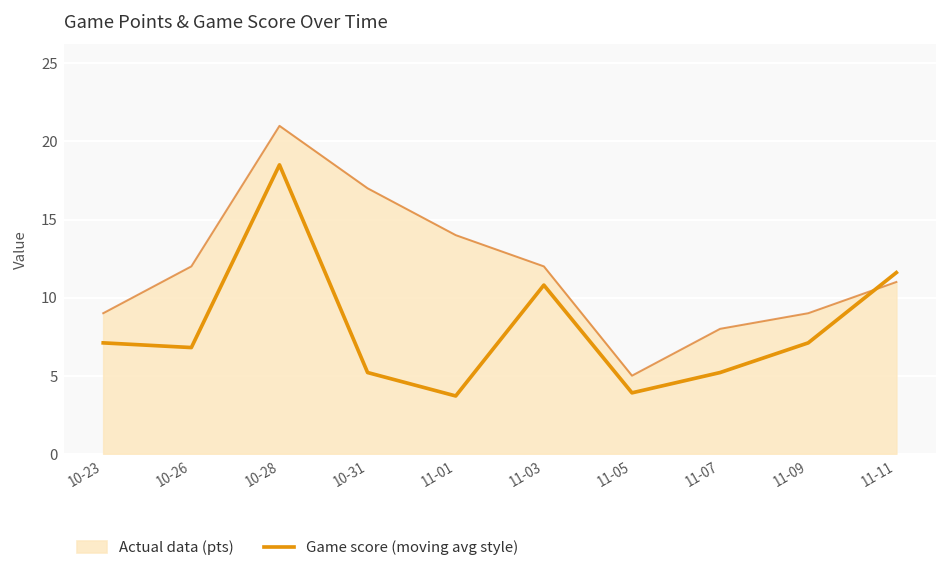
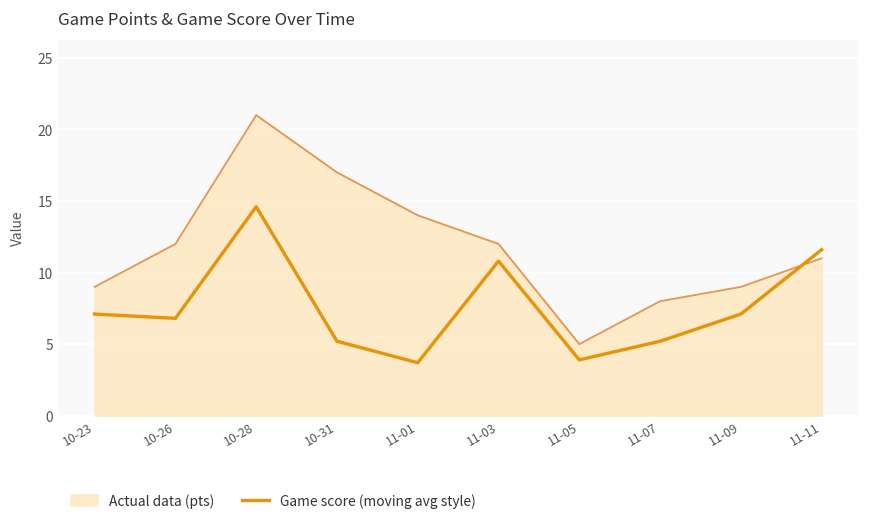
  {
    "Actual data (pts)": {
      "10-23": 9.0,
      "10-26": 12.0,
      "10-28": 21.0,
      "10-31": 17.0,
      "11-01": 14.0,
      "11-03": 12.0,
      "11-05": 5.0,
      "11-07": 8.0,
      "11-09": 9.0,
      "11-11": 11.0
    },
    "Game score (moving avg style)": {
      "10-23": 7.1,
      "10-26": 6.8,
-     "10-28": 18.5,
+     "10-28": 14.6,
      "10-31": 5.2,
      "11-01": 3.7,
      "11-03": 10.8,
      "11-05": 3.9,
      "11-07": 5.2,
      "11-09": 7.1,
      "11-11": 11.6
    }
  }
